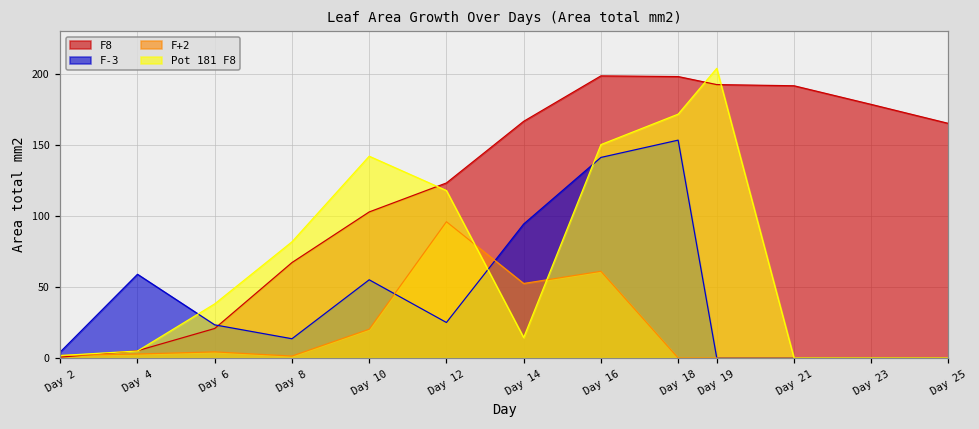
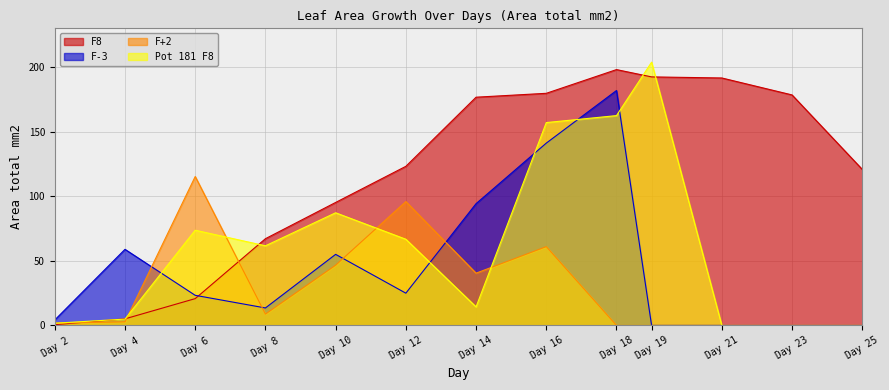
  {
    "F8": {
      "Day 6": 21,
      "Day 8": 67,
-     "Day 10": 103,
+     "Day 10": 95,
      "Day 12": 123,
-     "Day 14": 167,
-     "Day 16": 199,
+     "Day 14": 177,
+     "Day 16": 180,
      "Day 18": 198,
      "Day 19": 192,
      "Day 21": 192,
      "Day 23": 178,
-     "Day 25": 165
+     "Day 25": 121
    },
    "F-3": {
      "Day 2": 4,
      "Day 4": 59,
      "Day 6": 23,
      "Day 8": 14,
      "Day 10": 55,
      "Day 12": 25,
      "Day 14": 94,
      "Day 16": 141,
-     "Day 18": 153
+     "Day 18": 182
    },
    "F+2": {
      "Day 4": 3,
-     "Day 6": 4,
-     "Day 8": 1,
-     "Day 10": 20,
+     "Day 6": 115,
+     "Day 8": 9,
+     "Day 10": 47,
      "Day 12": 96,
-     "Day 14": 52,
+     "Day 14": 40,
      "Day 16": 61,
      "Day 18": 0
    },
    "Pot 181 F8": {
-     "Day 6": 38,
-     "Day 8": 82,
-     "Day 10": 142,
-     "Day 12": 118,
+     "Day 6": 74,
+     "Day 8": 62,
+     "Day 10": 87,
+     "Day 12": 67,
      "Day 14": 14,
-     "Day 16": 150,
-     "Day 18": 172,
+     "Day 16": 157,
+     "Day 18": 162,
      "Day 19": 204
    }
  }
